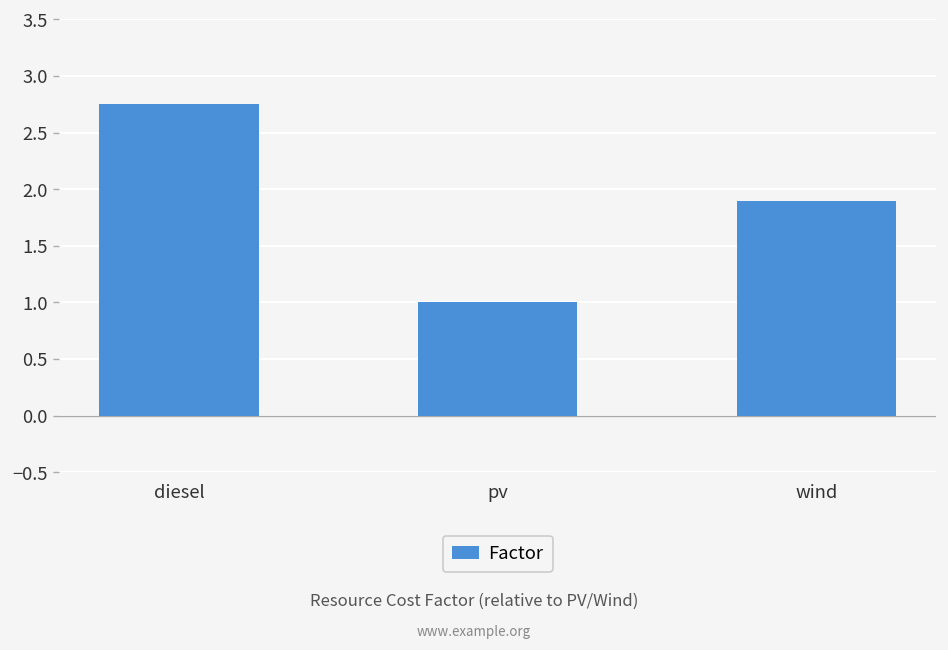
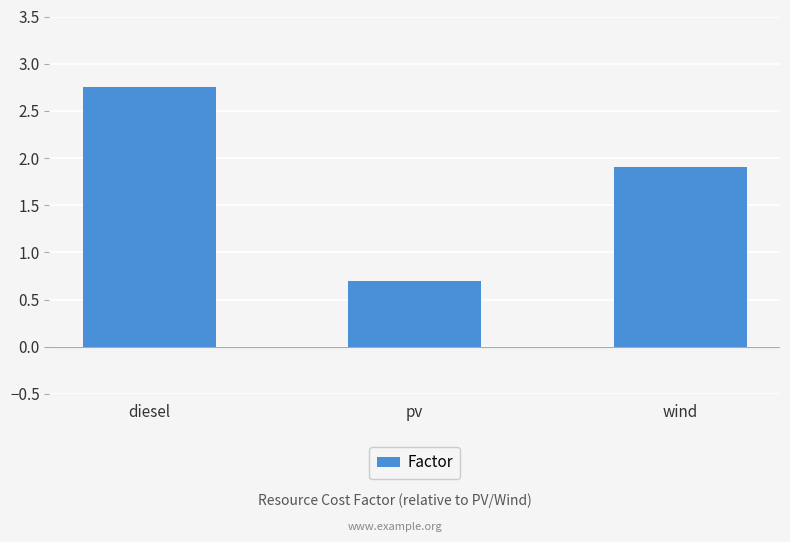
  {
    "diesel": 2.8,
-   "pv": 1.0,
+   "pv": 0.7,
    "wind": 1.9
  }
